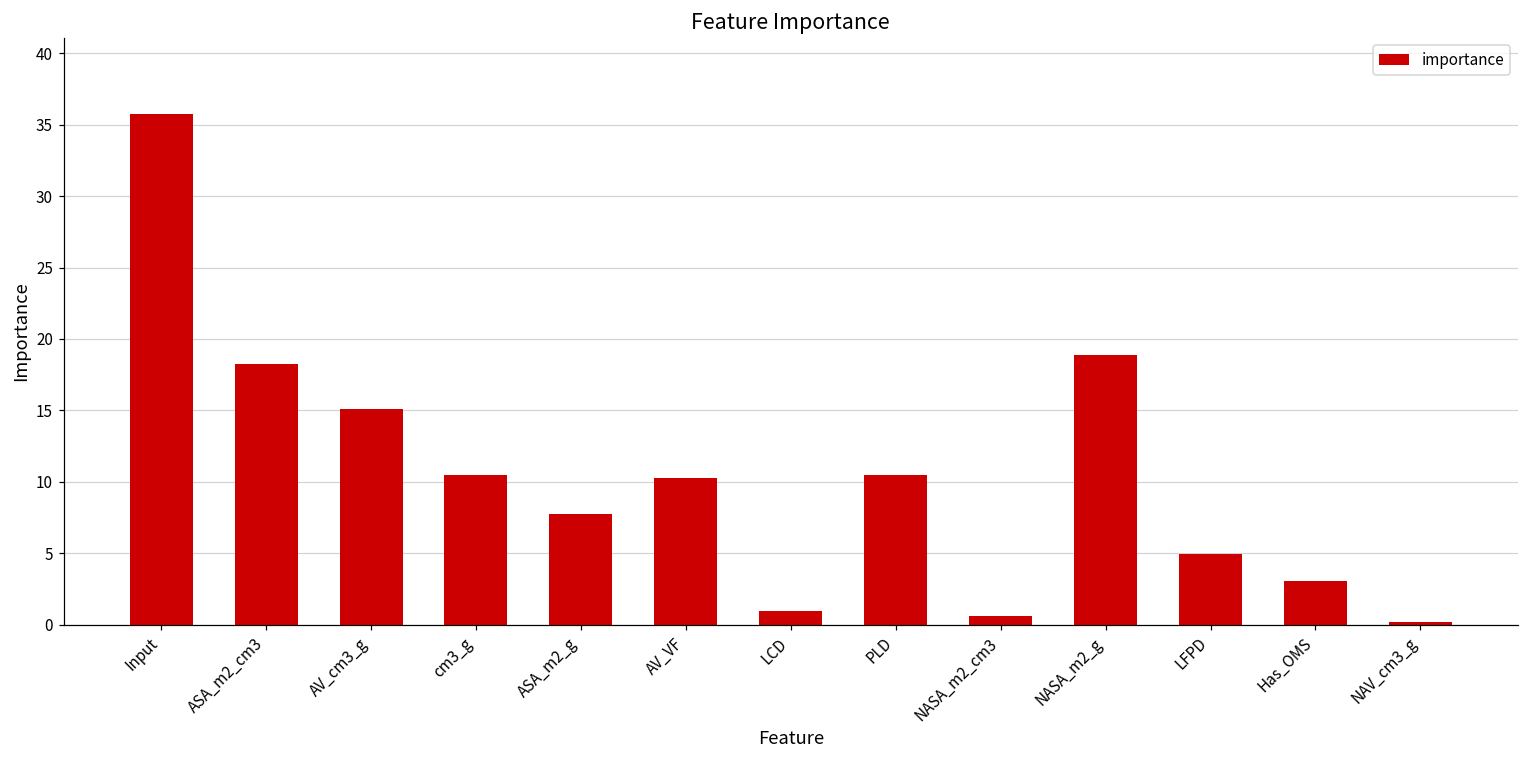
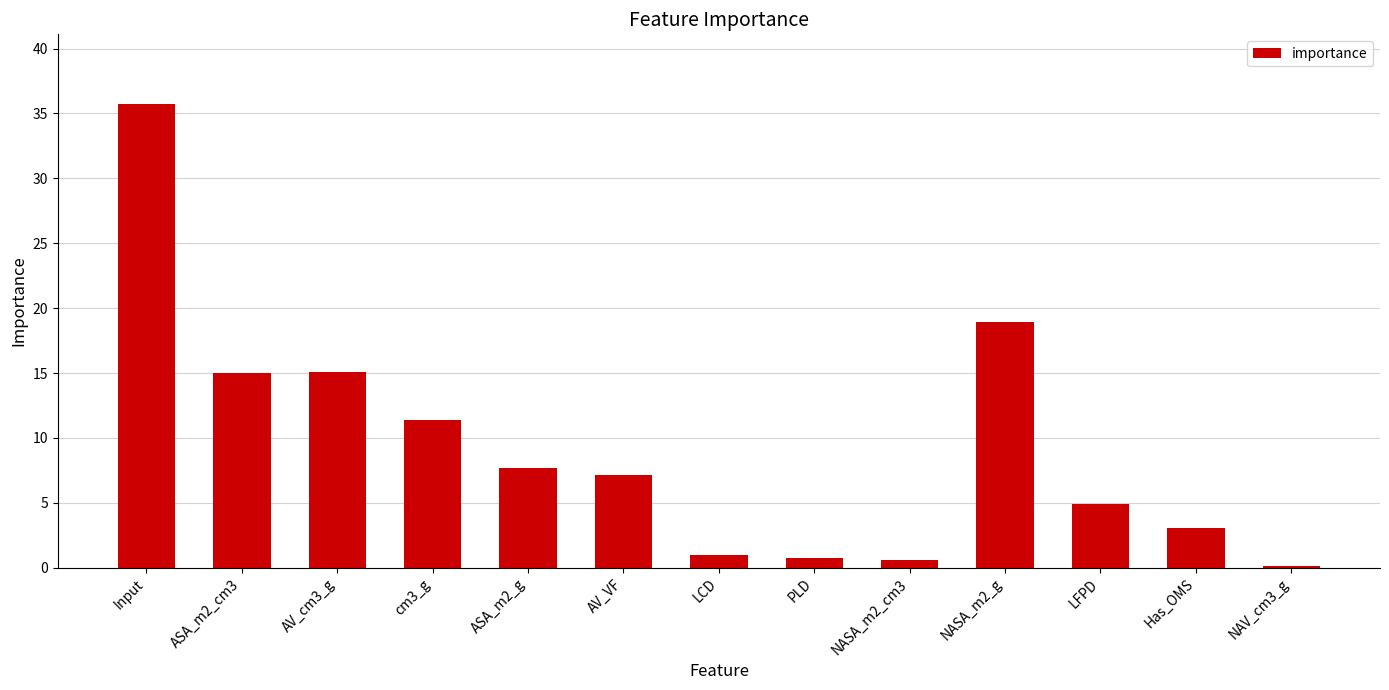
  {
    "Input": 35.7,
-   "ASA_m2_cm3": 18.3,
+   "ASA_m2_cm3": 15.0,
    "AV_cm3_g": 15.1,
-   "cm3_g": 10.5,
+   "cm3_g": 11.4,
    "ASA_m2_g": 7.7,
-   "AV_VF": 10.2,
+   "AV_VF": 7.2,
    "LCD": 1.0,
-   "PLD": 10.5,
+   "PLD": 0.8,
    "NASA_m2_cm3": 0.6,
    "NASA_m2_g": 18.9,
    "LFPD": 4.9,
    "Has_OMS": 3.1
  }
